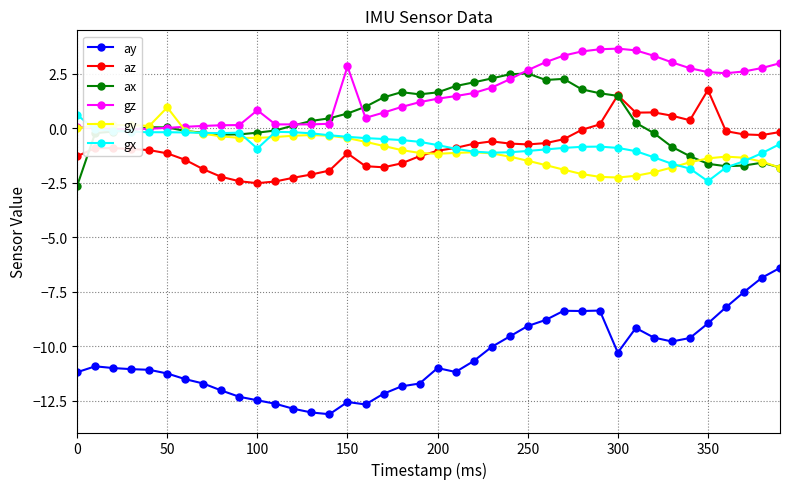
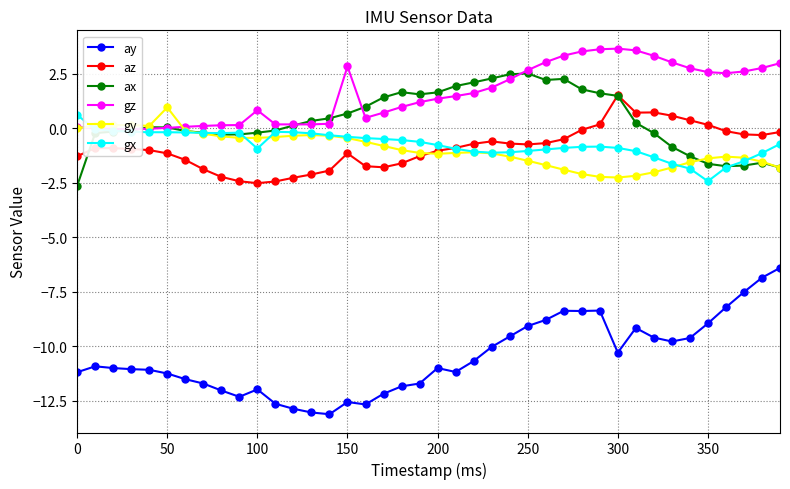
  {
    "ay": {
      "0": -11.2,
      "50": -11.3,
-     "100": -12.5,
+     "100": -12.0,
      "150": -12.6,
      "200": -11.0,
      "250": -9.1,
      "300": -10.3,
      "350": -9.0
    },
    "az": {
      "0": -1.3,
      "50": -1.2,
      "100": -2.5,
      "150": -1.2,
      "200": -1.0,
      "250": -0.7,
-     "350": 1.8
+     "350": 0.2
    },
    "ax": {
      "0": -2.6,
      "100": -0.2,
      "150": 0.7,
      "200": 1.7,
      "250": 2.5,
      "350": -1.6
    },
    "gz": {
      "100": 0.8,
      "150": 2.8,
      "200": 1.4,
      "250": 2.7,
      "300": 3.7,
      "350": 2.6
    },
    "gy": {
      "50": 1.0,
      "100": -0.4,
      "200": -1.2,
      "250": -1.5,
      "300": -2.3,
      "350": -1.4
    },
    "gx": {
      "0": 0.6,
      "50": -0.2,
      "100": -0.9,
      "200": -0.8,
      "250": -1.0,
      "300": -0.9,
      "350": -2.4
    }
  }
